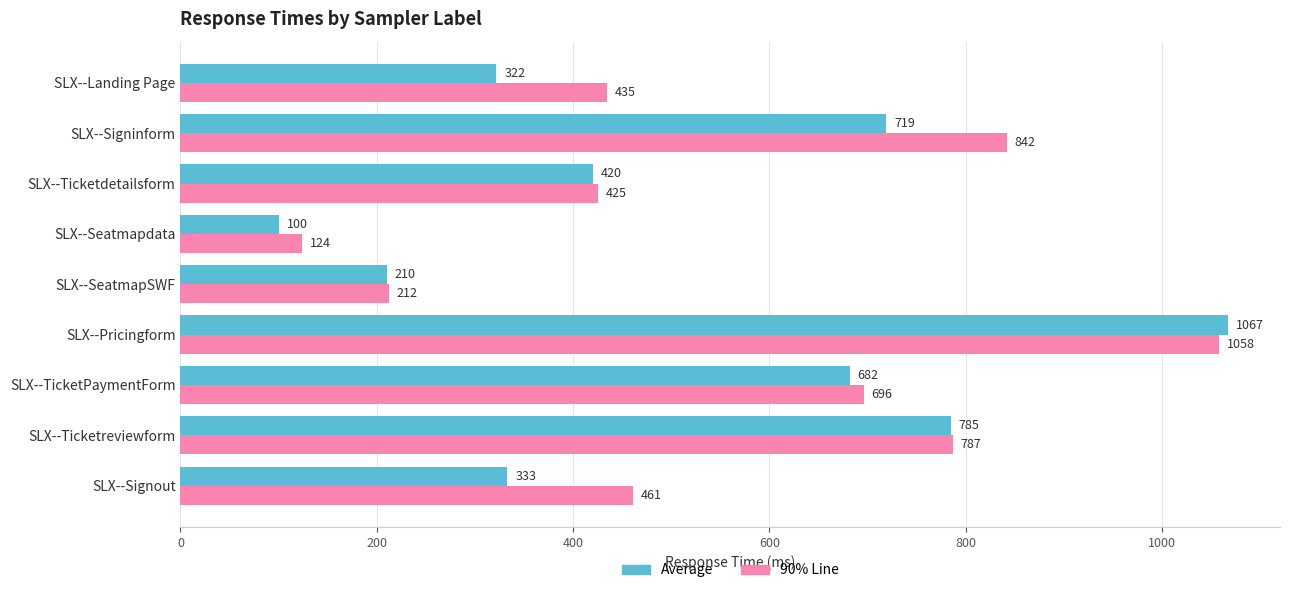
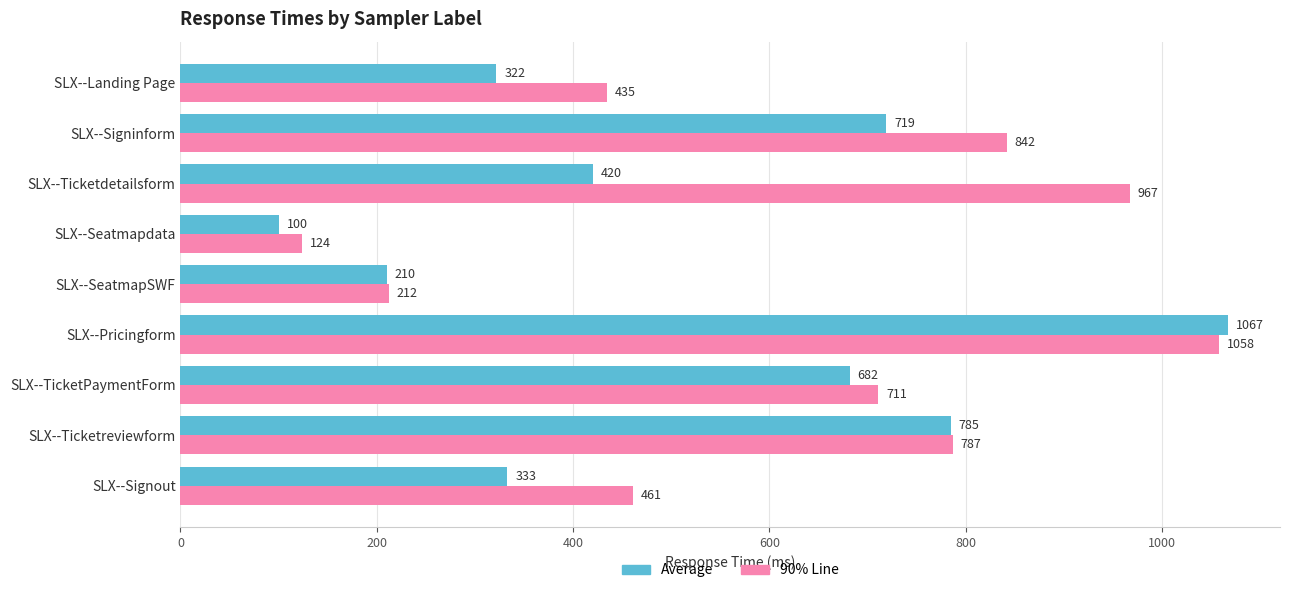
  {
    "Average": {
      "SLX--Landing Page": 322,
      "SLX--Signinform": 719,
      "SLX--Ticketdetailsform": 420,
      "SLX--Seatmapdata": 100,
      "SLX--SeatmapSWF": 210,
      "SLX--Pricingform": 1067,
      "SLX--TicketPaymentForm": 682,
      "SLX--Ticketreviewform": 785,
      "SLX--Signout": 333
    },
    "90% Line": {
      "SLX--Landing Page": 435,
      "SLX--Signinform": 842,
-     "SLX--Ticketdetailsform": 425,
+     "SLX--Ticketdetailsform": 967,
      "SLX--Seatmapdata": 124,
      "SLX--SeatmapSWF": 212,
      "SLX--Pricingform": 1058,
-     "SLX--TicketPaymentForm": 696,
+     "SLX--TicketPaymentForm": 711,
      "SLX--Ticketreviewform": 787,
      "SLX--Signout": 461
    }
  }
